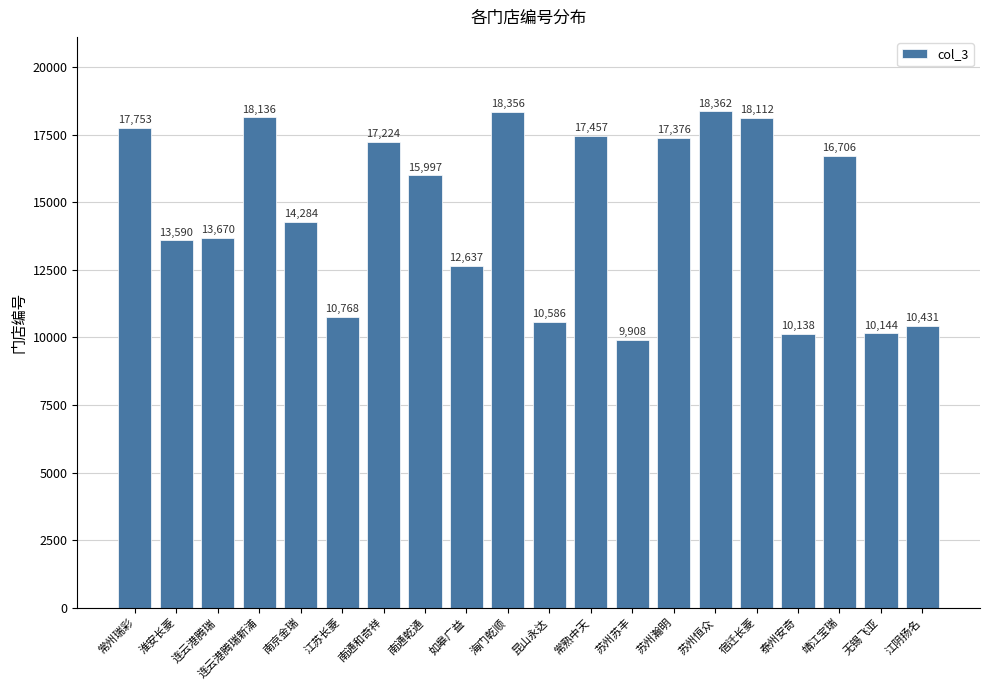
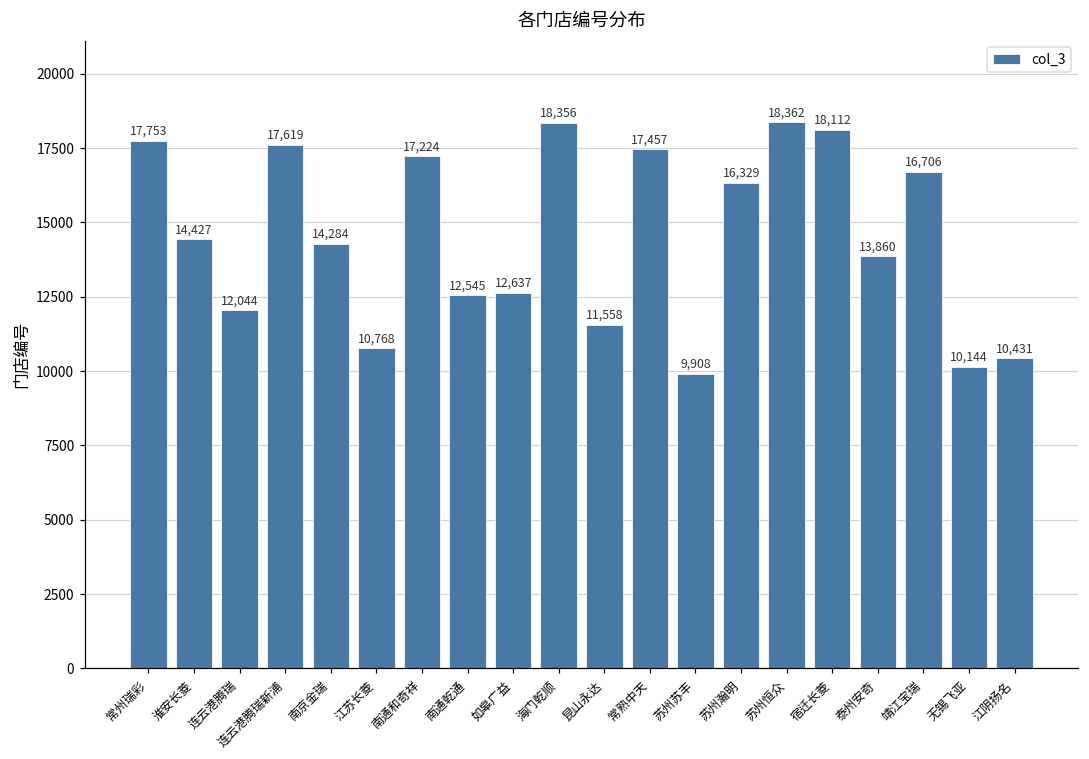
  {
    "常州瑞彩": "17,753",
-   "淮安长菱": "13,590",
-   "连云港腾瑞": "13,670",
-   "连云港腾瑞新浦": "18,136",
+   "淮安长菱": "14,427",
+   "连云港腾瑞": "12,044",
+   "连云港腾瑞新浦": "17,619",
    "南京金瑞": "14,284",
    "江苏长菱": "10,768",
    "南通和奇祥": "17,224",
-   "南通乾通": "15,997",
+   "南通乾通": "12,545",
    "如皋广益": "12,637",
    "海门乾顺": "18,356",
-   "昆山永达": "10,586",
+   "昆山永达": "11,558",
    "常熟中天": "17,457",
    "苏州苏丰": "9,908",
-   "苏州瀚明": "17,376",
+   "苏州瀚明": "16,329",
    "苏州恒众": "18,362",
    "宿迁长菱": "18,112",
-   "泰州安奇": "10,138",
+   "泰州安奇": "13,860",
    "靖江宝瑞": "16,706",
    "无锡飞亚": "10,144",
    "江阴扬名": "10,431"
  }
